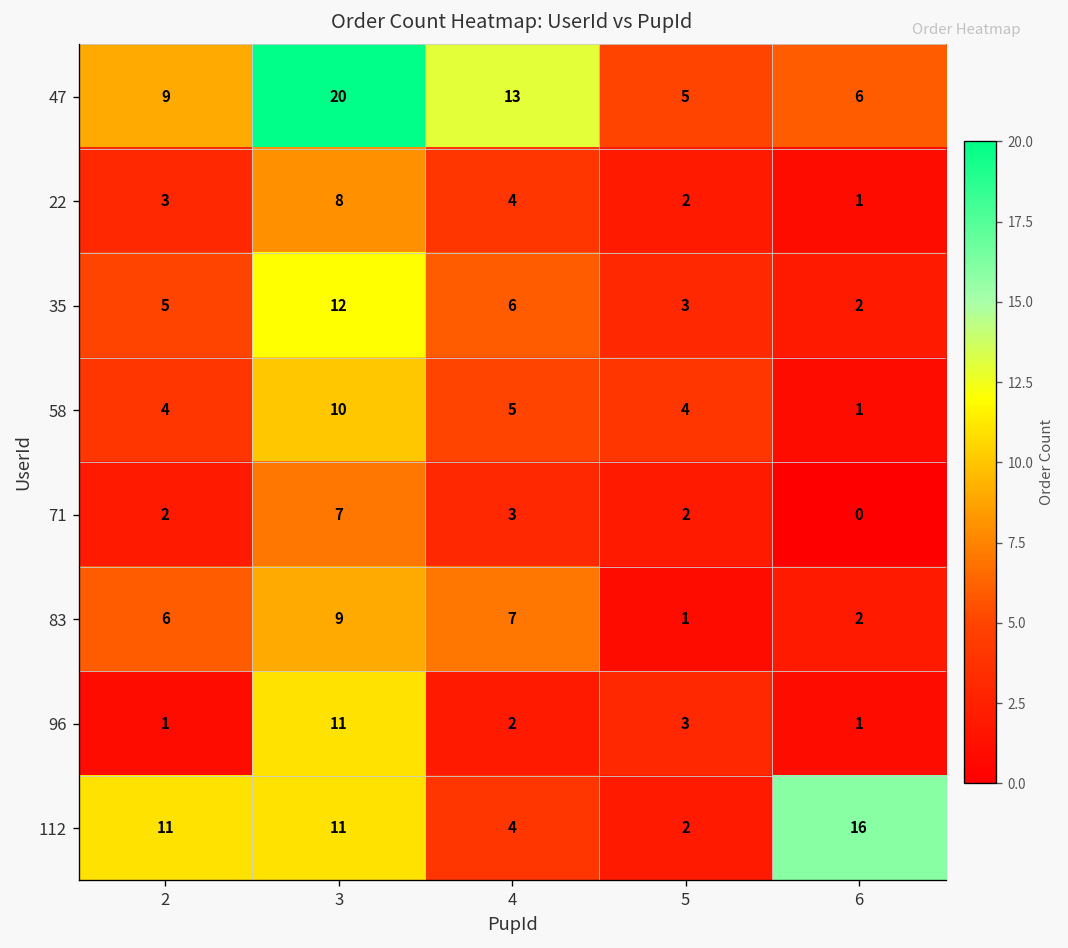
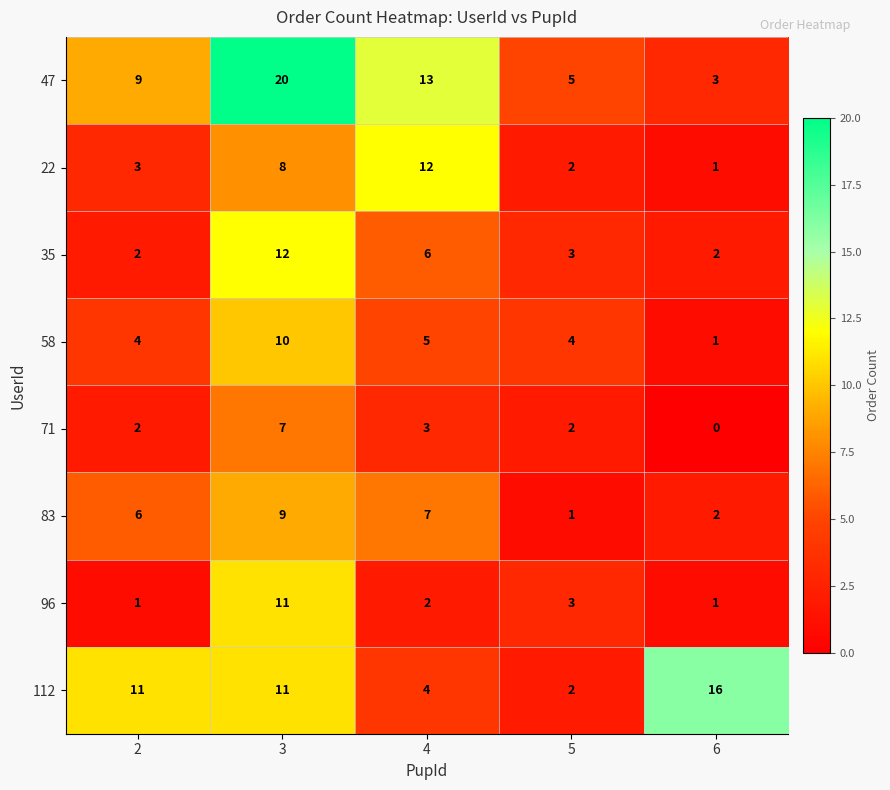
  {
    "47": {
      "2": 9,
      "3": 20,
      "4": 13,
      "5": 5,
-     "6": 6
+     "6": 3
    },
    "22": {
      "2": 3,
      "3": 8,
-     "4": 4,
+     "4": 12,
      "5": 2,
      "6": 1
    },
    "35": {
-     "2": 5,
+     "2": 2,
      "3": 12,
      "4": 6,
      "5": 3,
      "6": 2
    },
    "58": {
      "2": 4,
      "3": 10,
      "4": 5,
      "5": 4,
      "6": 1
    },
    "71": {
      "2": 2,
      "3": 7,
      "4": 3,
      "5": 2,
      "6": 0
    },
    "83": {
      "2": 6,
      "3": 9,
      "4": 7,
      "5": 1,
      "6": 2
    },
    "96": {
      "2": 1,
      "3": 11,
      "4": 2,
      "5": 3,
      "6": 1
    },
    "112": {
      "2": 11,
      "3": 11,
      "4": 4,
      "5": 2,
      "6": 16
    }
  }
